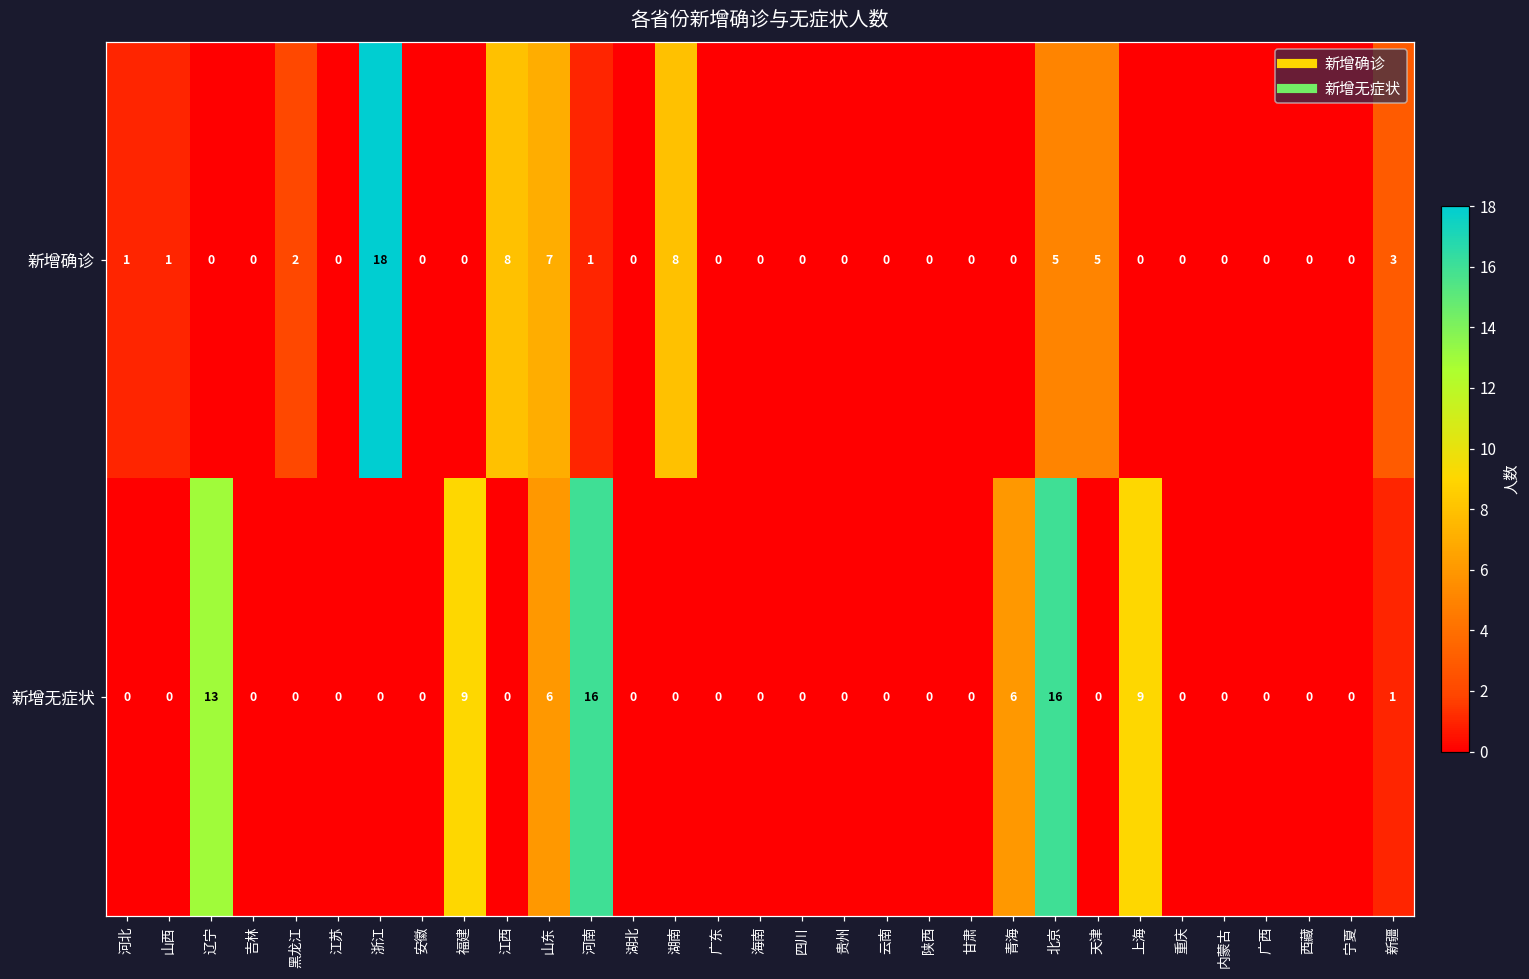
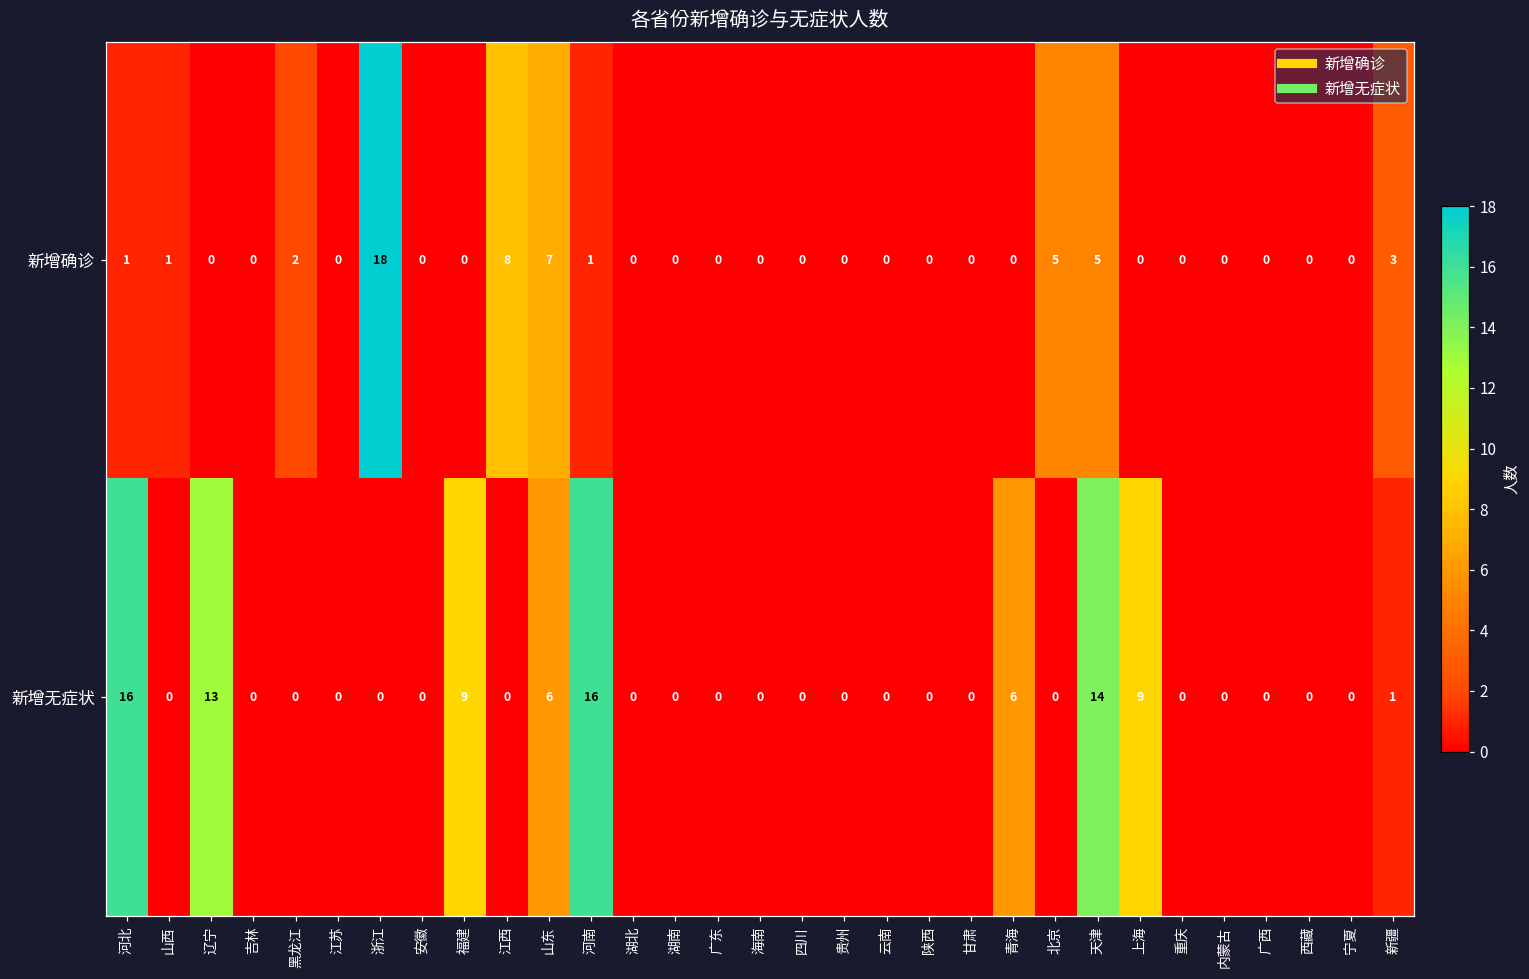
  {
    "新增确诊": {
      "河北": 1,
      "山西": 1,
      "辽宁": 0,
      "吉林": 0,
      "黑龙江": 2,
      "江苏": 0,
      "浙江": 18,
      "安徽": 0,
      "福建": 0,
      "江西": 8,
      "山东": 7,
      "河南": 1,
      "湖北": 0,
-     "湖南": 8,
+     "湖南": 0,
      "广东": 0,
      "海南": 0,
      "四川": 0,
      "贵州": 0,
      "云南": 0,
      "陕西": 0,
      "甘肃": 0,
      "青海": 0,
      "北京": 5,
      "天津": 5,
      "上海": 0,
      "重庆": 0,
      "内蒙古": 0,
      "广西": 0,
      "西藏": 0,
      "宁夏": 0,
      "新疆": 3
    },
    "新增无症状": {
-     "河北": 0,
+     "河北": 16,
      "山西": 0,
      "辽宁": 13,
      "吉林": 0,
      "黑龙江": 0,
      "江苏": 0,
      "浙江": 0,
      "安徽": 0,
      "福建": 9,
      "江西": 0,
      "山东": 6,
      "河南": 16,
      "湖北": 0,
      "湖南": 0,
      "广东": 0,
      "海南": 0,
      "四川": 0,
      "贵州": 0,
      "云南": 0,
      "陕西": 0,
      "甘肃": 0,
      "青海": 6,
-     "北京": 16,
-     "天津": 0,
+     "北京": 0,
+     "天津": 14,
      "上海": 9,
      "重庆": 0,
      "内蒙古": 0,
      "广西": 0,
      "西藏": 0,
      "宁夏": 0,
      "新疆": 1
    }
  }
